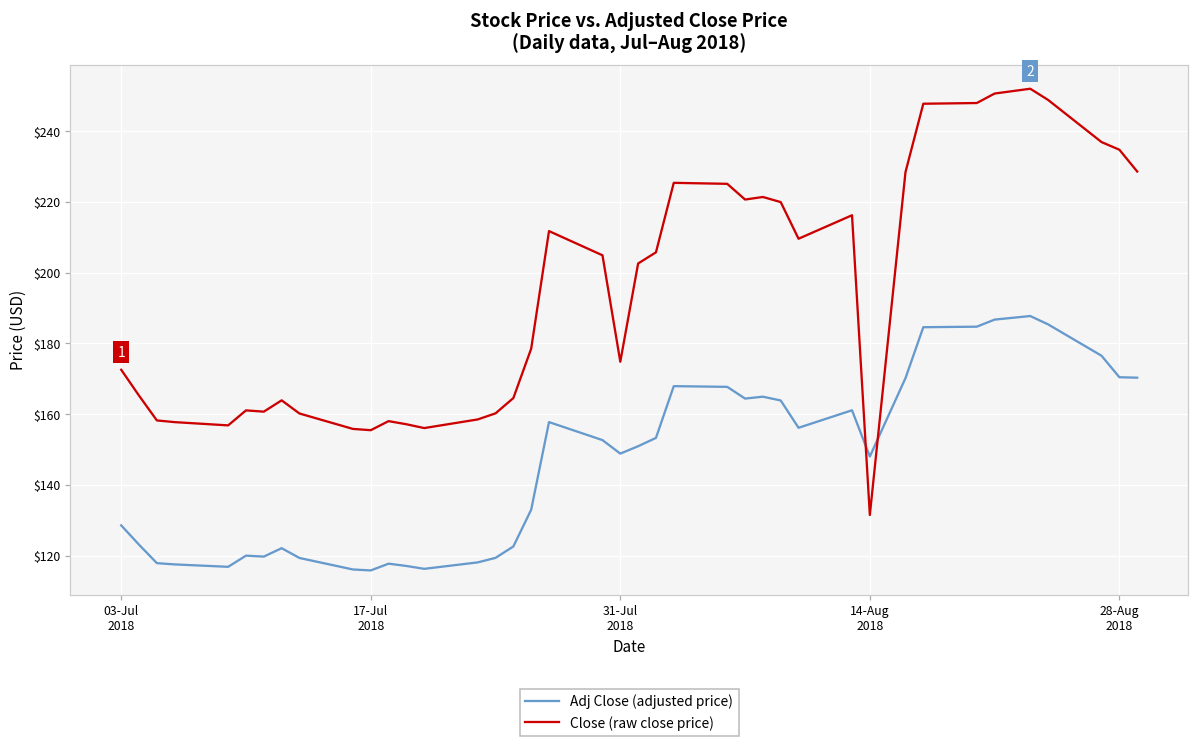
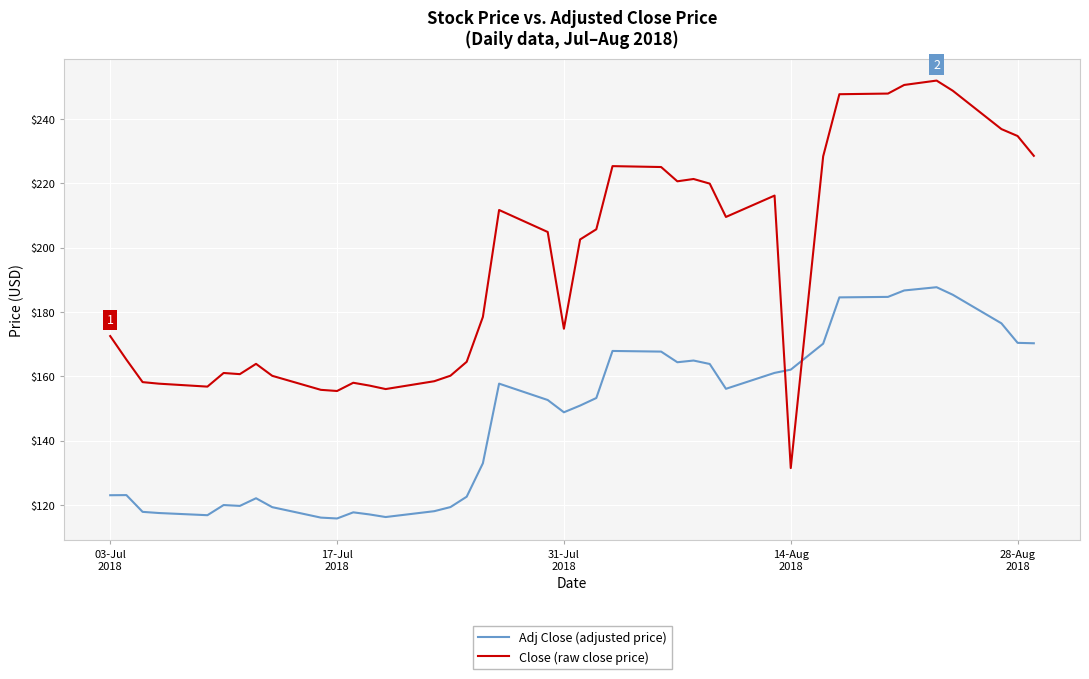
  {
    "Adj Close (adjusted price)": {
-     "03-Jul 2018": "$129",
+     "03-Jul 2018": "$123",
      "17-Jul 2018": "$116",
      "31-Jul 2018": "$149",
-     "14-Aug 2018": "$148",
+     "14-Aug 2018": "$162",
      "28-Aug 2018": "$170"
    },
    "Close (raw close price)": {
      "17-Jul 2018": "$155",
      "31-Jul 2018": "$175",
      "14-Aug 2018": "$131",
      "28-Aug 2018": "$235"
    }
  }
